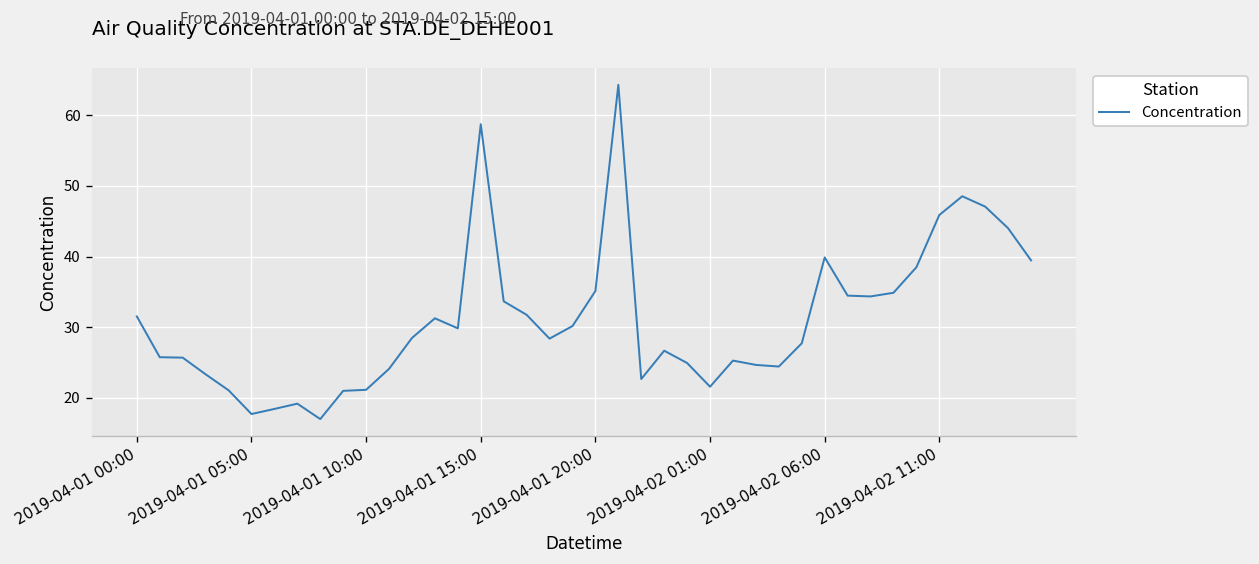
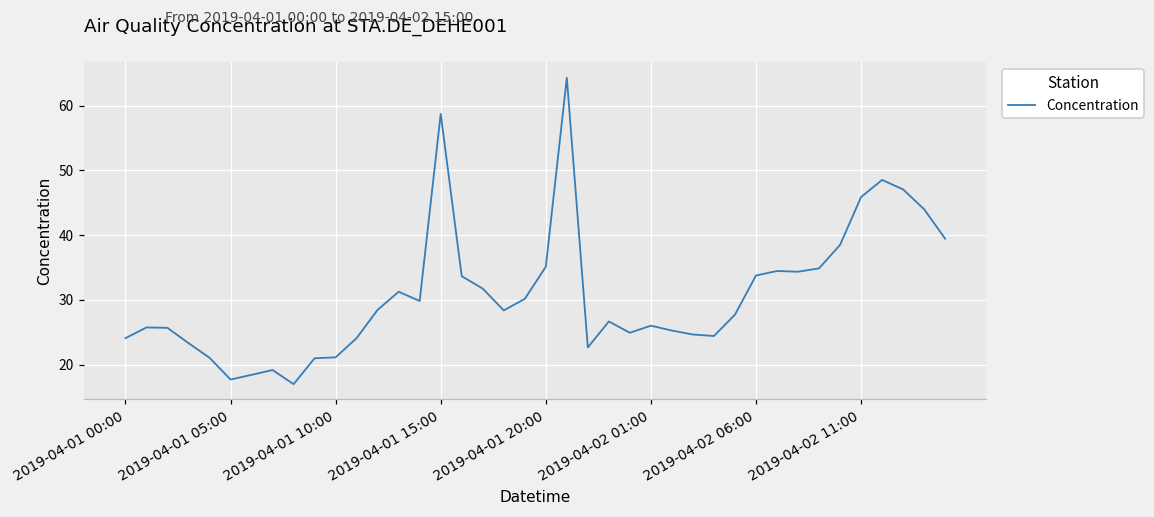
  {
-   "2019-04-01 00:00": 32,
+   "2019-04-01 00:00": 24,
    "2019-04-01 05:00": 18,
    "2019-04-01 10:00": 21,
    "2019-04-01 15:00": 59,
    "2019-04-01 20:00": 35,
-   "2019-04-02 01:00": 22,
-   "2019-04-02 06:00": 40,
+   "2019-04-02 01:00": 26,
+   "2019-04-02 06:00": 34,
    "2019-04-02 11:00": 46
  }
